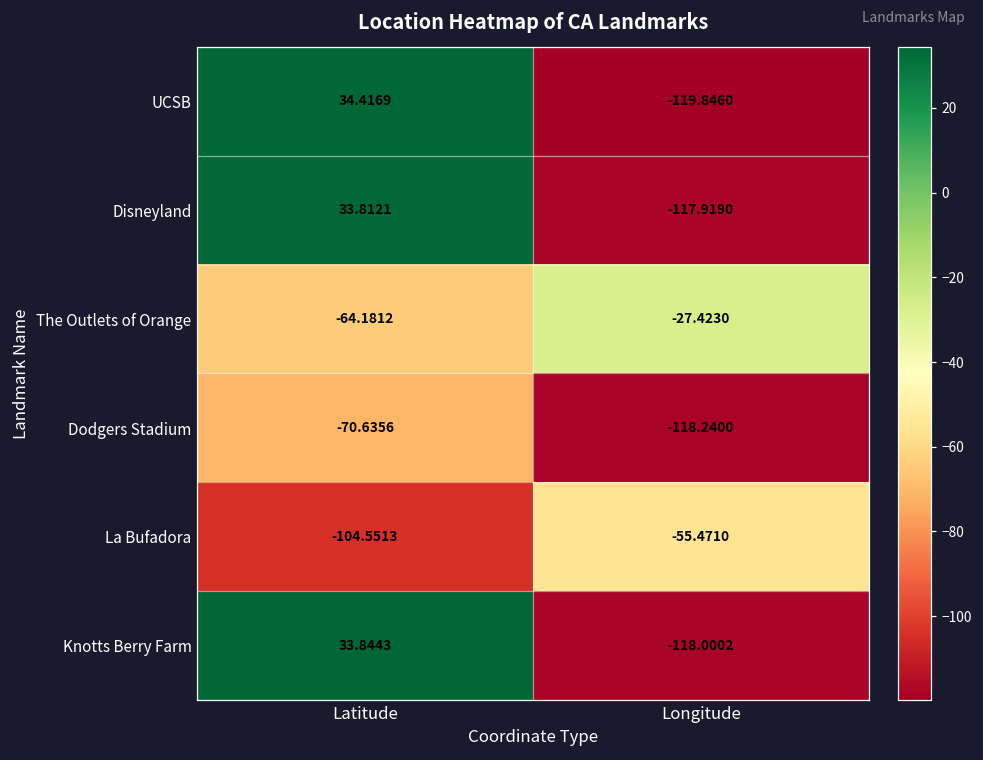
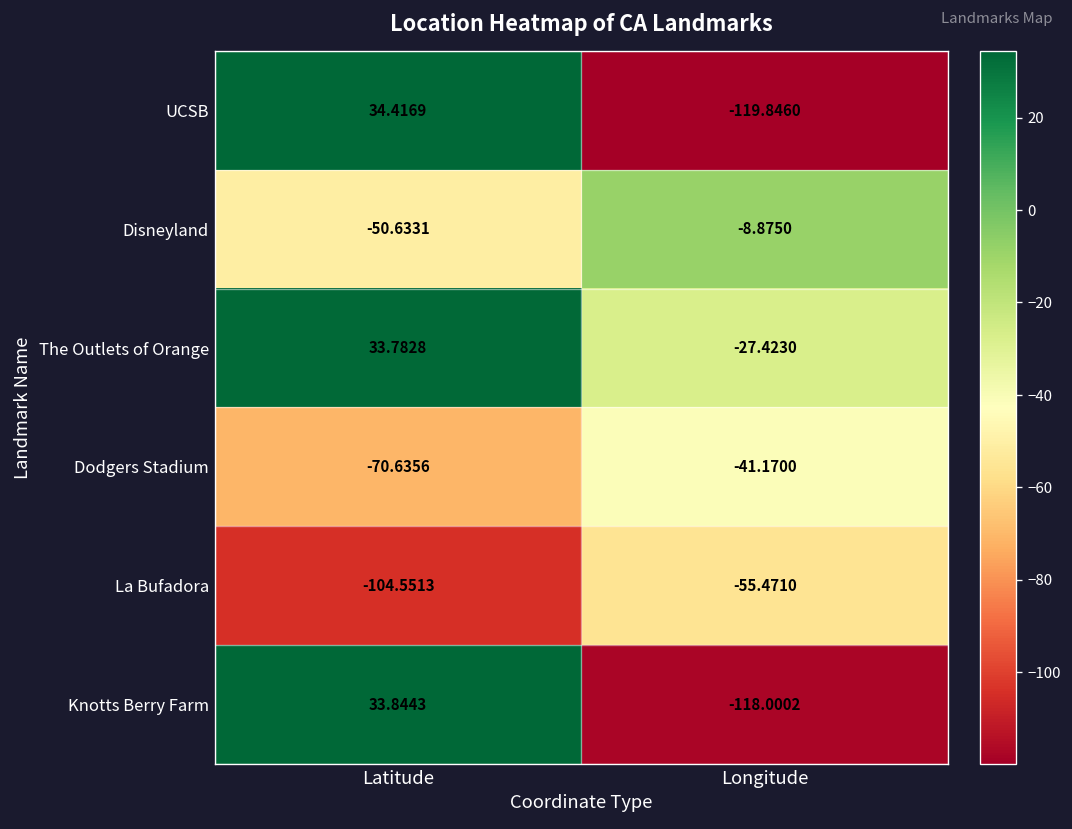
  {
    "UCSB": {
      "Latitude": 34.4169,
      "Longitude": -119.8460
    },
    "Disneyland": {
-     "Latitude": 33.8121,
-     "Longitude": -117.9190
+     "Latitude": -50.6331,
+     "Longitude": -8.8750
    },
    "The Outlets of Orange": {
-     "Latitude": -64.1812,
+     "Latitude": 33.7828,
      "Longitude": -27.4230
    },
    "Dodgers Stadium": {
      "Latitude": -70.6356,
-     "Longitude": -118.2400
+     "Longitude": -41.1700
    },
    "La Bufadora": {
      "Latitude": -104.5513,
      "Longitude": -55.4710
    },
    "Knotts Berry Farm": {
      "Latitude": 33.8443,
      "Longitude": -118.0002
    }
  }
